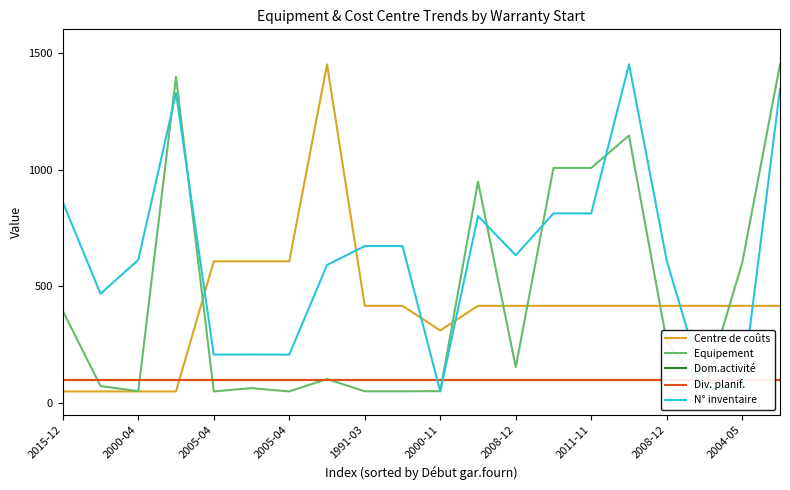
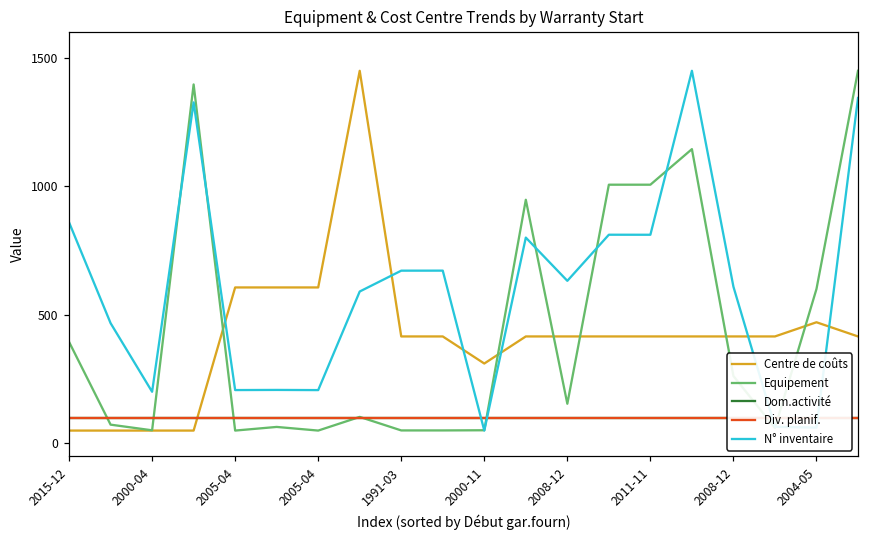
  {
    "Centre de coûts": {
      "2015-12": 50,
      "2000-11": 310,
-     "2004-05": 420
+     "2004-05": 470
    },
    "Equipement": {
      "2015-12": 400,
      "2004-05": 600
    },
    "Div. planif.": {
      "2015-12": 100,
      "2000-04": 100,
      "2000-11": 100
    },
    "N° inventaire": {
      "2015-12": 860,
-     "2000-04": 610
+     "2000-04": 200
    }
  }
